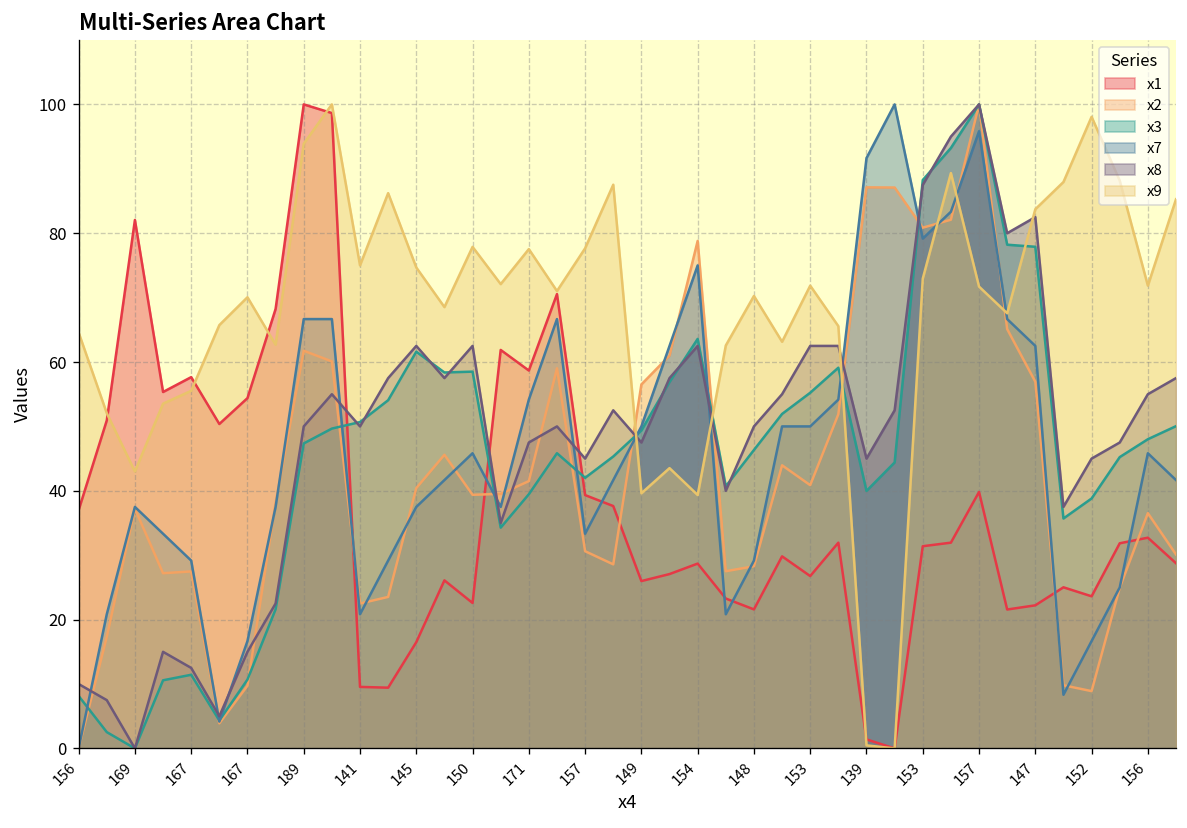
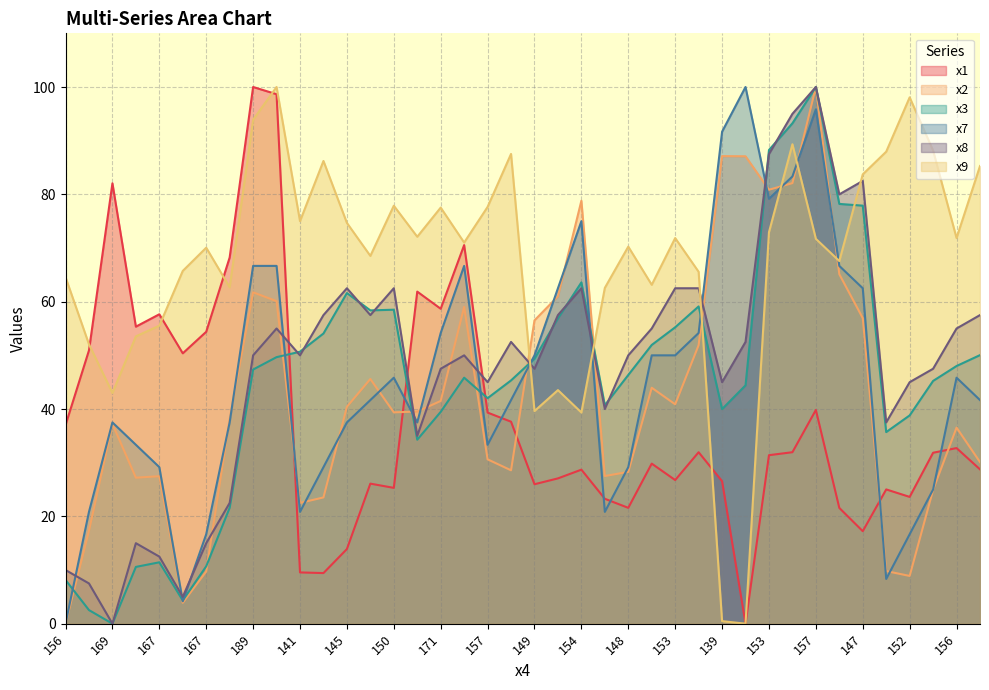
  {
    "x1": {
      "169": 82,
      "189": 100,
      "141": 10,
-     "145": 16,
-     "150": 23,
+     "145": 14,
+     "150": 25,
      "171": 59,
      "149": 26,
      "154": 29,
      "148": 22,
-     "139": 1,
-     "147": 22,
+     "139": 27,
+     "147": 17,
      "152": 24
    }
  }
